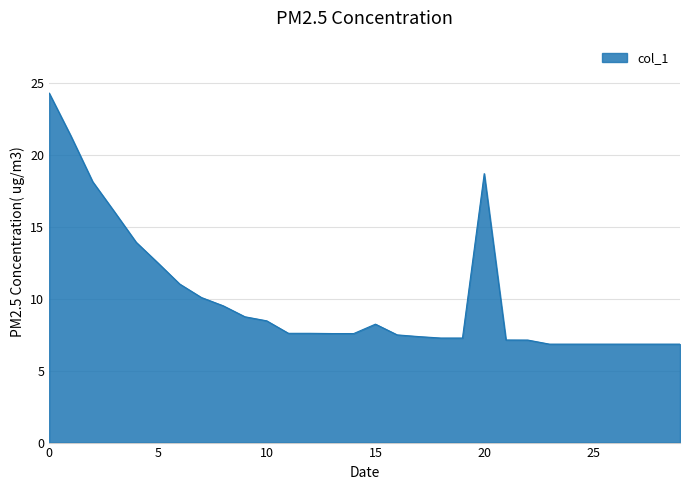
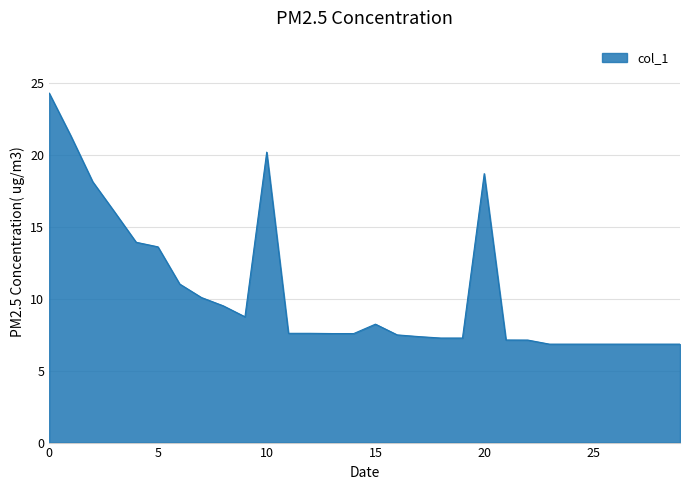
  {
    "0": 24.3,
-   "5": 12.5,
-   "10": 8.5,
+   "5": 13.6,
+   "10": 20.2,
    "15": 8.2,
    "20": 18.7,
    "25": 6.8
  }
